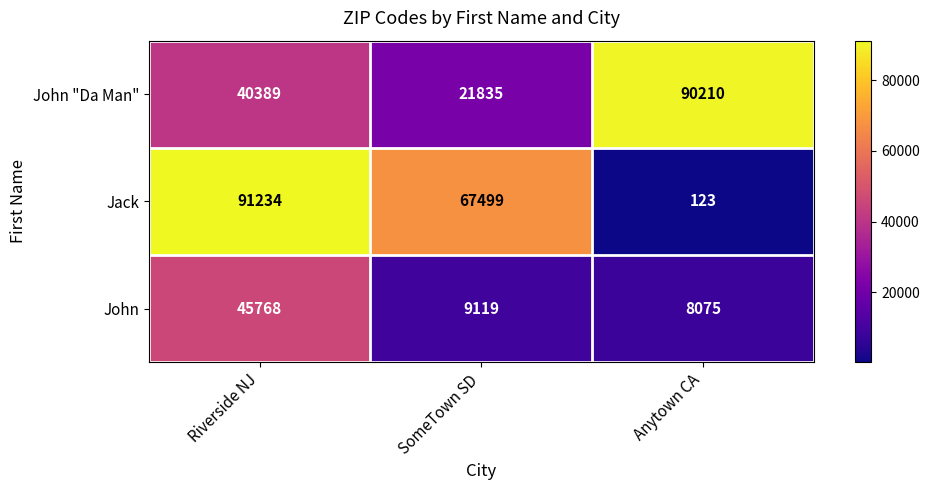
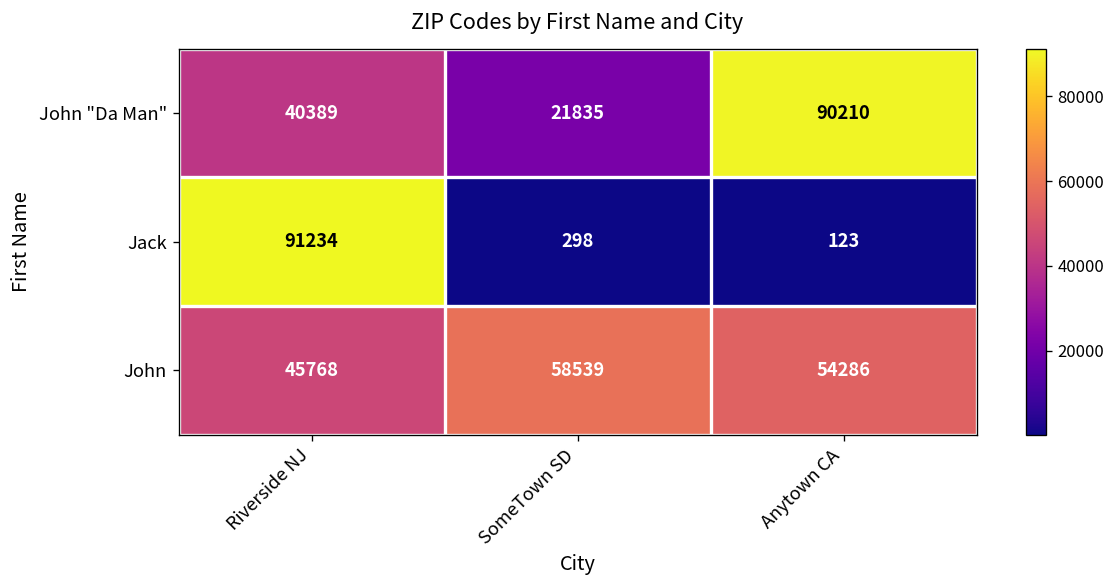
  {
    "John \"Da Man\"": {
      "Riverside NJ": 40389,
      "SomeTown SD": 21835,
      "Anytown CA": 90210
    },
    "Jack": {
      "Riverside NJ": 91234,
-     "SomeTown SD": 67499,
+     "SomeTown SD": 298,
      "Anytown CA": 123
    },
    "John": {
      "Riverside NJ": 45768,
-     "SomeTown SD": 9119,
-     "Anytown CA": 8075
+     "SomeTown SD": 58539,
+     "Anytown CA": 54286
    }
  }
